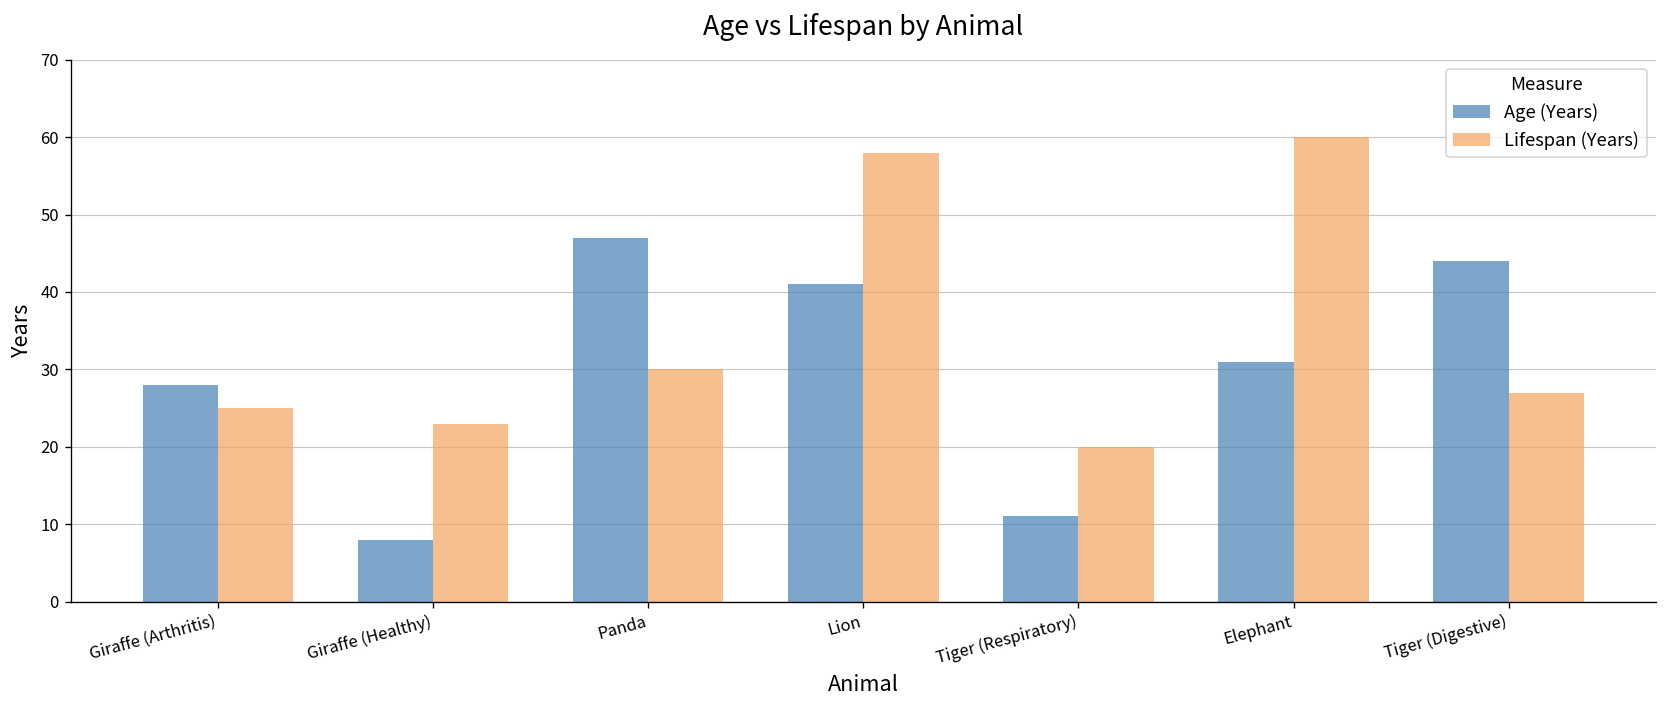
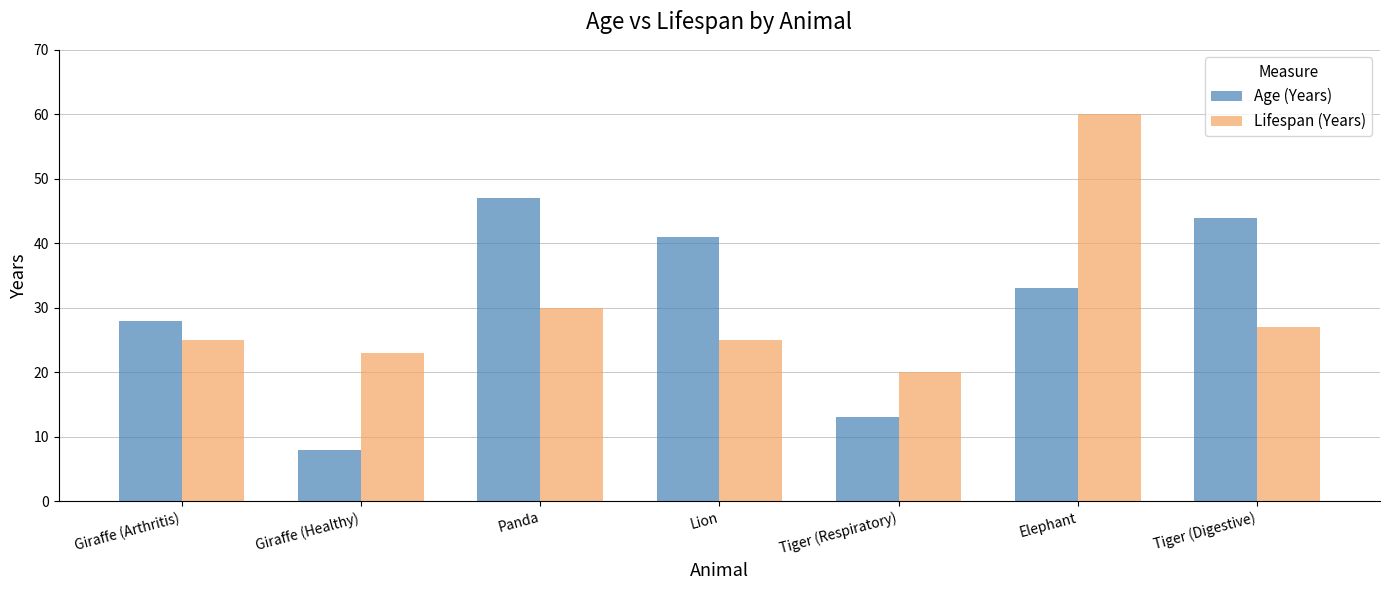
  {
    "Age (Years)": {
      "Giraffe (Arthritis)": 28,
      "Giraffe (Healthy)": 8,
      "Panda": 47,
      "Lion": 41,
-     "Tiger (Respiratory)": 11,
-     "Elephant": 31,
+     "Tiger (Respiratory)": 13,
+     "Elephant": 33,
      "Tiger (Digestive)": 44
    },
    "Lifespan (Years)": {
      "Giraffe (Arthritis)": 25,
      "Giraffe (Healthy)": 23,
      "Panda": 30,
-     "Lion": 58,
+     "Lion": 25,
      "Tiger (Respiratory)": 20,
      "Elephant": 60,
      "Tiger (Digestive)": 27
    }
  }
